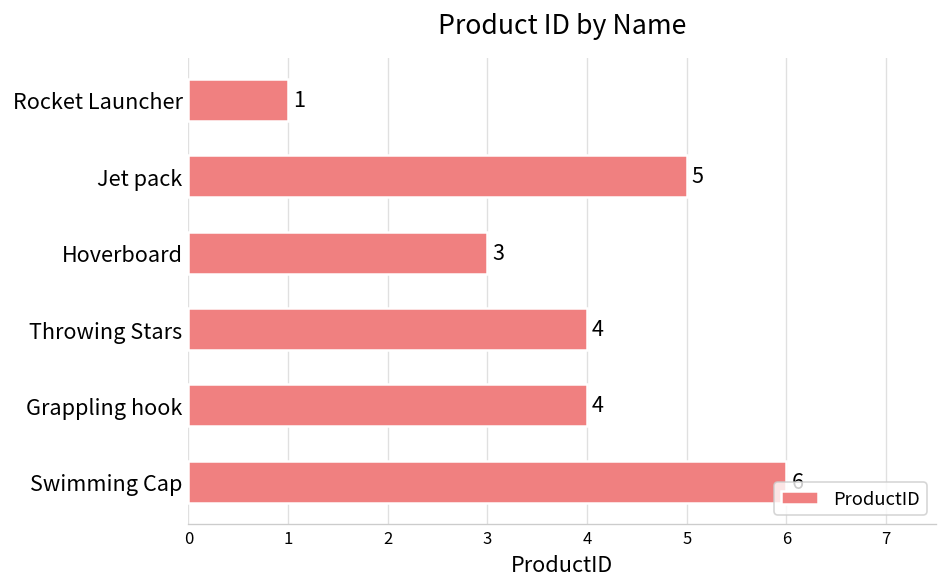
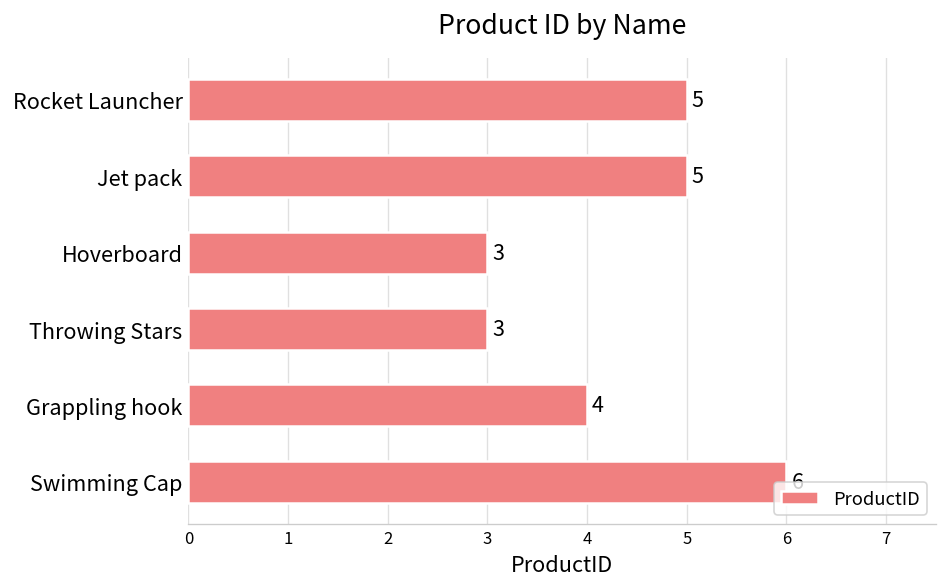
  {
-   "Rocket Launcher": 1,
+   "Rocket Launcher": 5,
    "Jet pack": 5,
    "Hoverboard": 3,
-   "Throwing Stars": 4,
+   "Throwing Stars": 3,
    "Grappling hook": 4
  }
